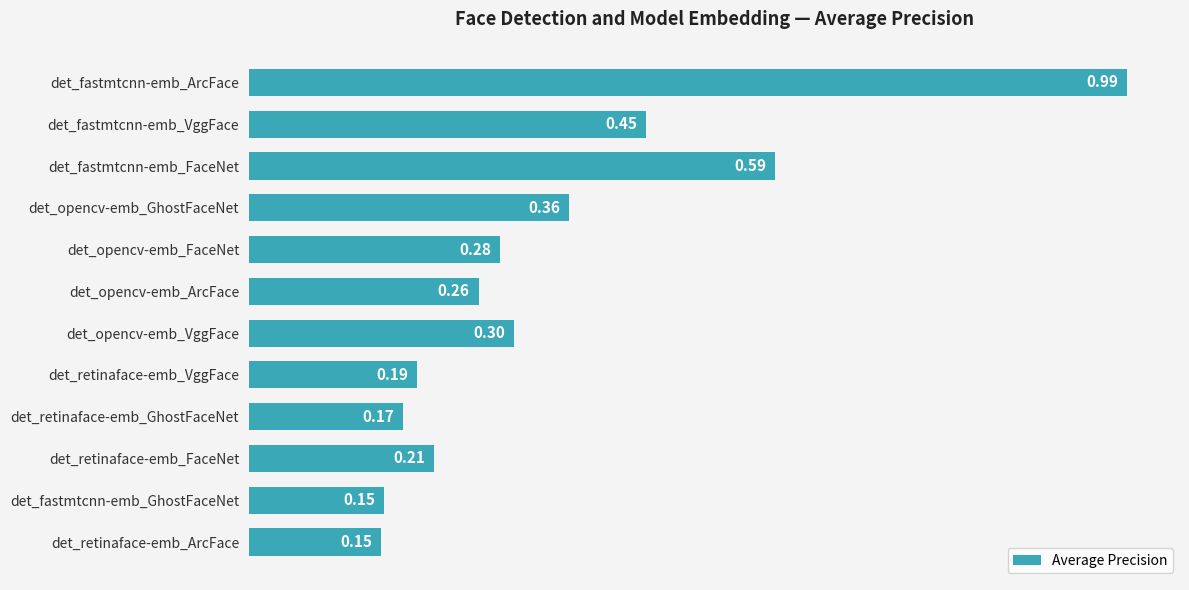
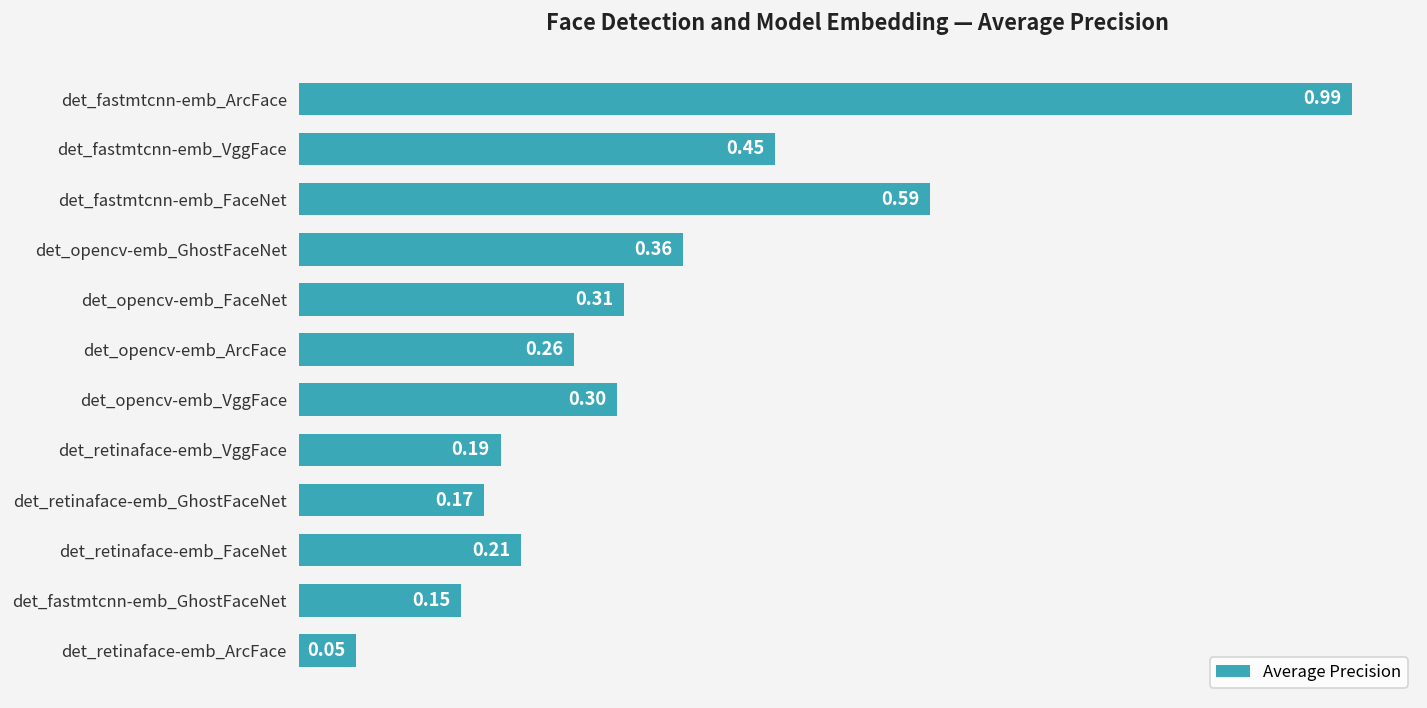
  {
    "det_fastmtcnn-emb_ArcFace": 0.99,
    "det_fastmtcnn-emb_VggFace": 0.45,
    "det_fastmtcnn-emb_FaceNet": 0.59,
    "det_opencv-emb_GhostFaceNet": 0.36,
-   "det_opencv-emb_FaceNet": 0.28,
+   "det_opencv-emb_FaceNet": 0.31,
    "det_opencv-emb_ArcFace": 0.26,
    "det_opencv-emb_VggFace": 0.30,
    "det_retinaface-emb_VggFace": 0.19,
    "det_retinaface-emb_GhostFaceNet": 0.17,
    "det_retinaface-emb_FaceNet": 0.21,
    "det_fastmtcnn-emb_GhostFaceNet": 0.15,
-   "det_retinaface-emb_ArcFace": 0.15
+   "det_retinaface-emb_ArcFace": 0.05
  }
